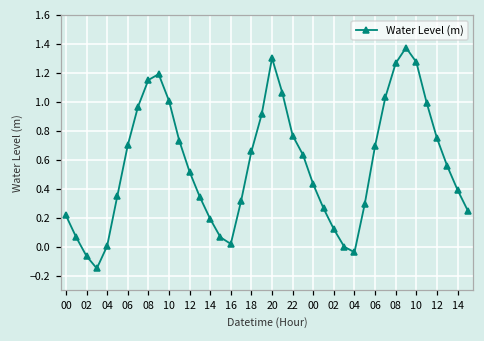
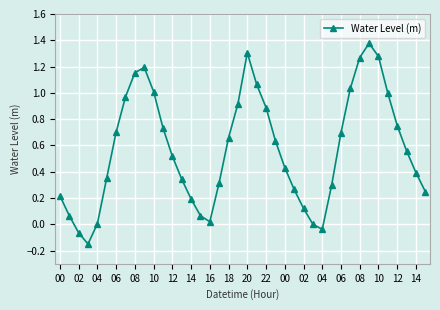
  {
    "16": 0.02,
    "18": 0.66,
    "20": 1.30,
-   "22": 0.77
+   "22": 0.89
  }
